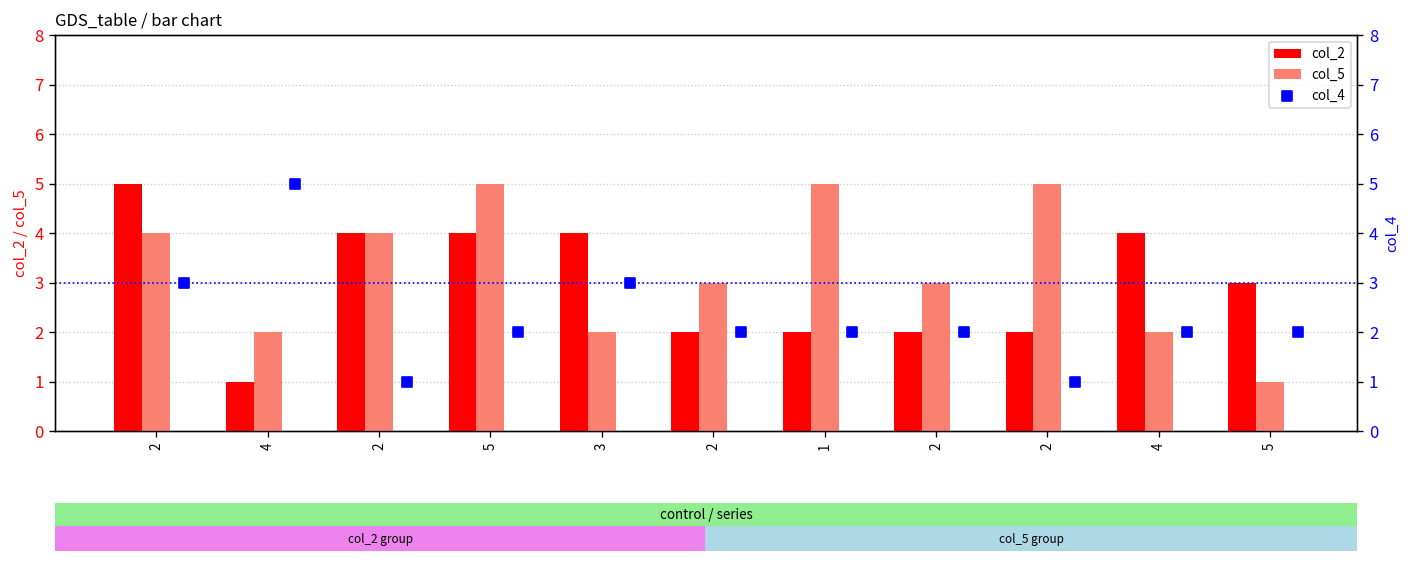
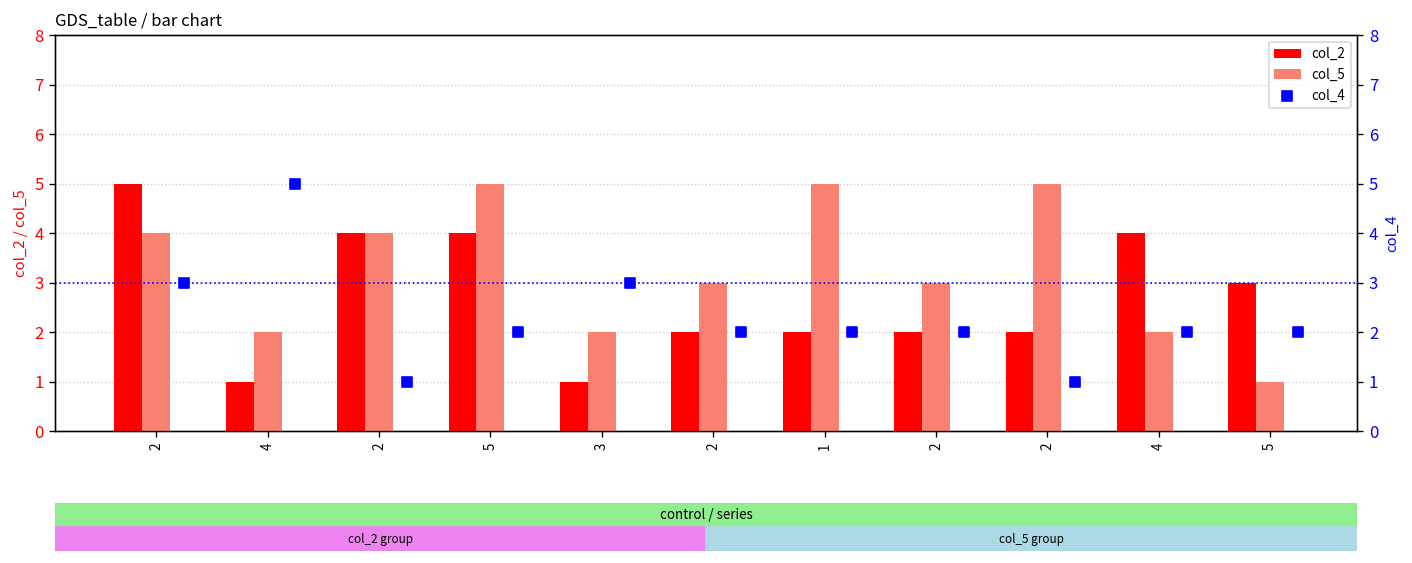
  {
    "col_2": {
-     "3": 4,
+     "3": 1,
      "1": 2
    },
    "col_5": {
      "3": 2,
      "1": 5
    }
  }
